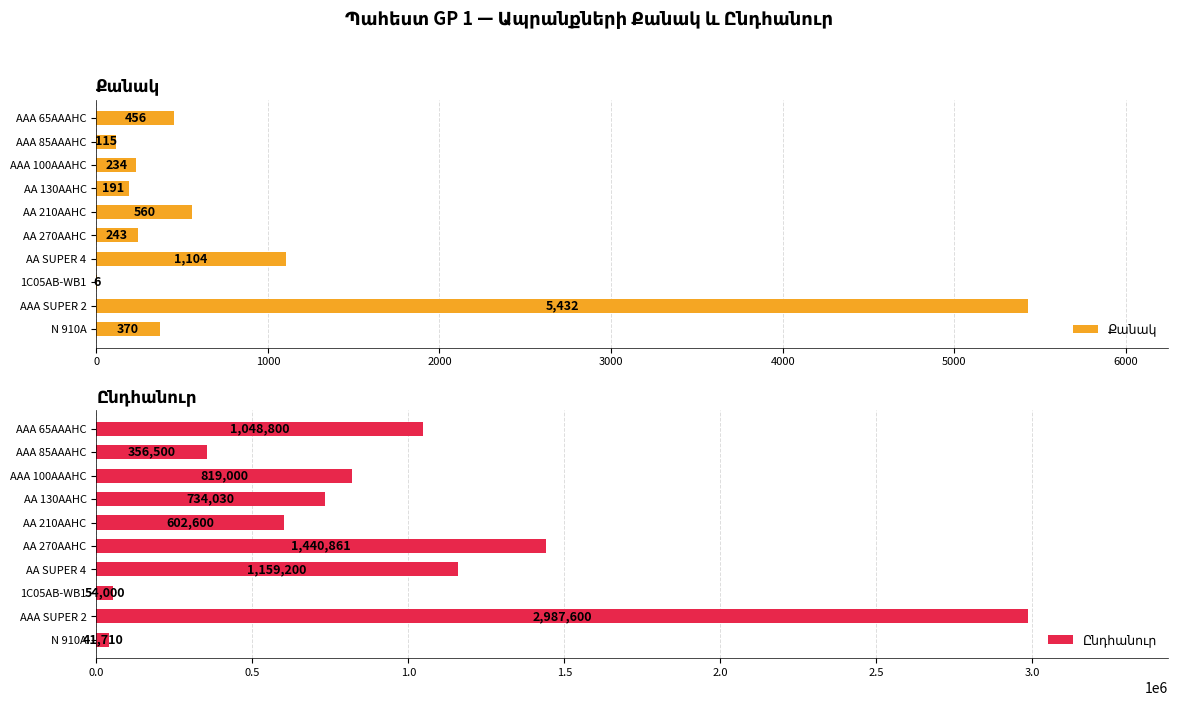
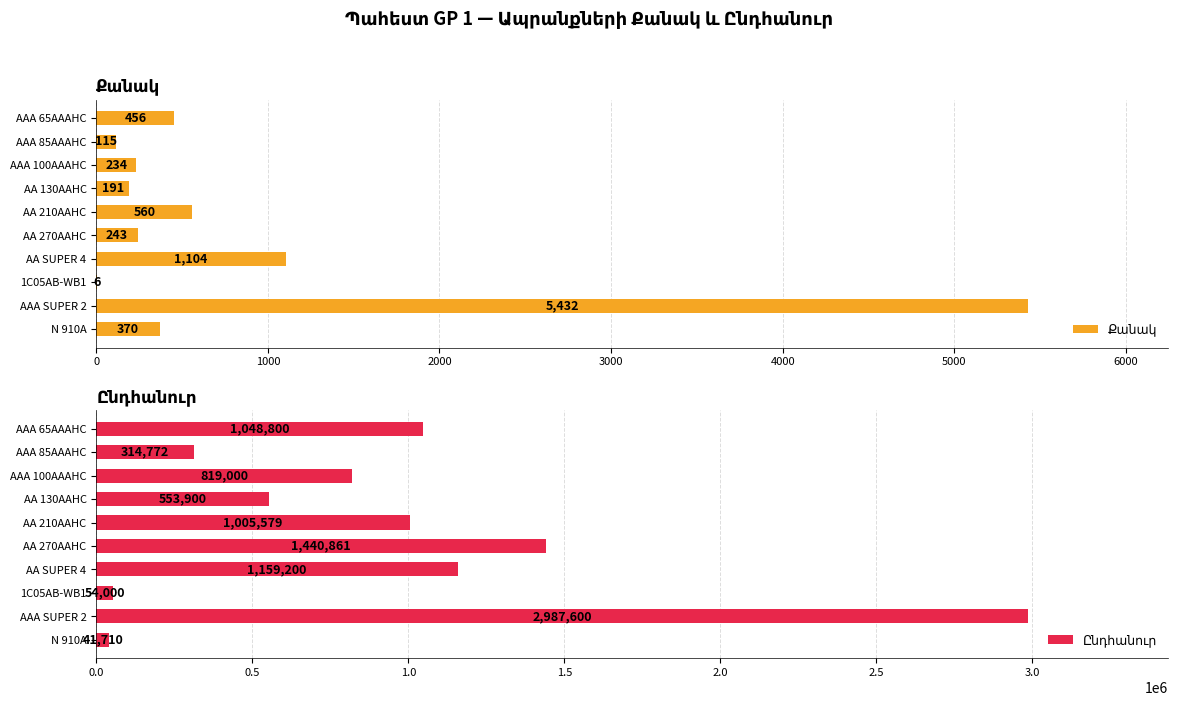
  {
    "Քանակ": {
      "AAA 65AAAHC": "456",
      "AAA 85AAAHC": "115",
      "AAA 100AAAHC": "234",
      "AA 130AAHC": "191",
      "AA 210AAHC": "560",
      "AA 270AAHC": "243",
      "AA SUPER 4": "1,104",
      "1C05AB-WB1": "6",
      "AAA SUPER 2": "5,432",
      "N 910A": "370"
    },
    "Ընդհանուր": {
      "AAA 65AAAHC": "1,048,800",
-     "AAA 85AAAHC": "356,500",
+     "AAA 85AAAHC": "314,772",
      "AAA 100AAAHC": "819,000",
-     "AA 130AAHC": "734,030",
-     "AA 210AAHC": "602,600",
+     "AA 130AAHC": "553,900",
+     "AA 210AAHC": "1,005,579",
      "AA 270AAHC": "1,440,861",
      "AA SUPER 4": "1,159,200",
      "1C05AB-WB1": "54,000",
      "AAA SUPER 2": "2,987,600",
      "N 910A": "41,710"
    }
  }
